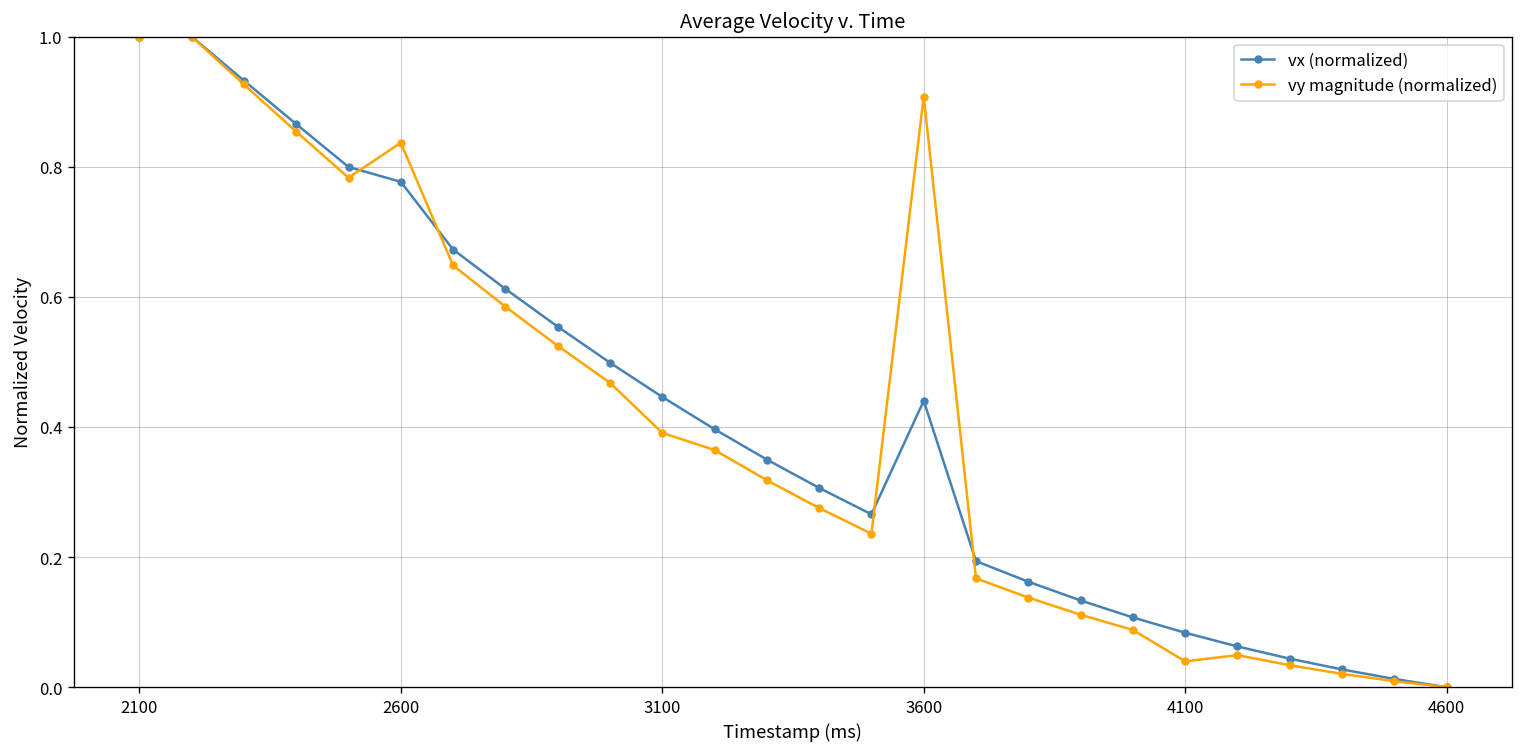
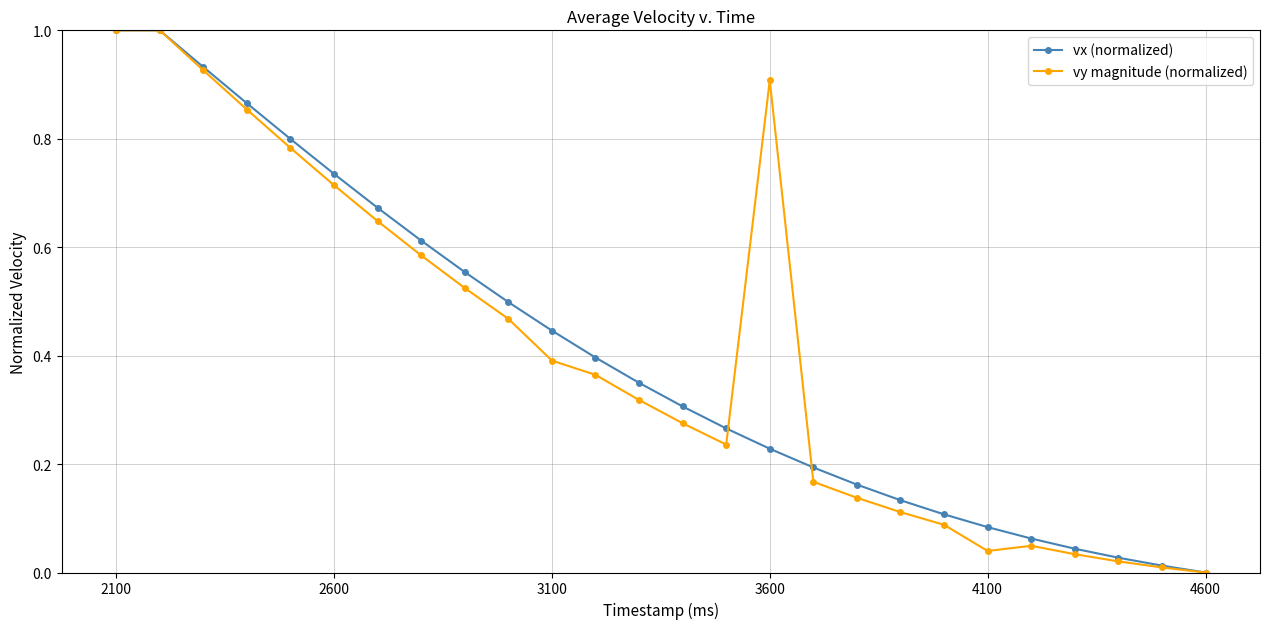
  {
    "vx (normalized)": {
-     "2600": 0.78,
+     "2600": 0.74,
      "3100": 0.45,
-     "3600": 0.44,
+     "3600": 0.23,
      "4100": 0.08
    },
    "vy magnitude (normalized)": {
-     "2600": 0.84,
+     "2600": 0.71,
      "3100": 0.39,
      "3600": 0.91,
      "4100": 0.04
    }
  }
